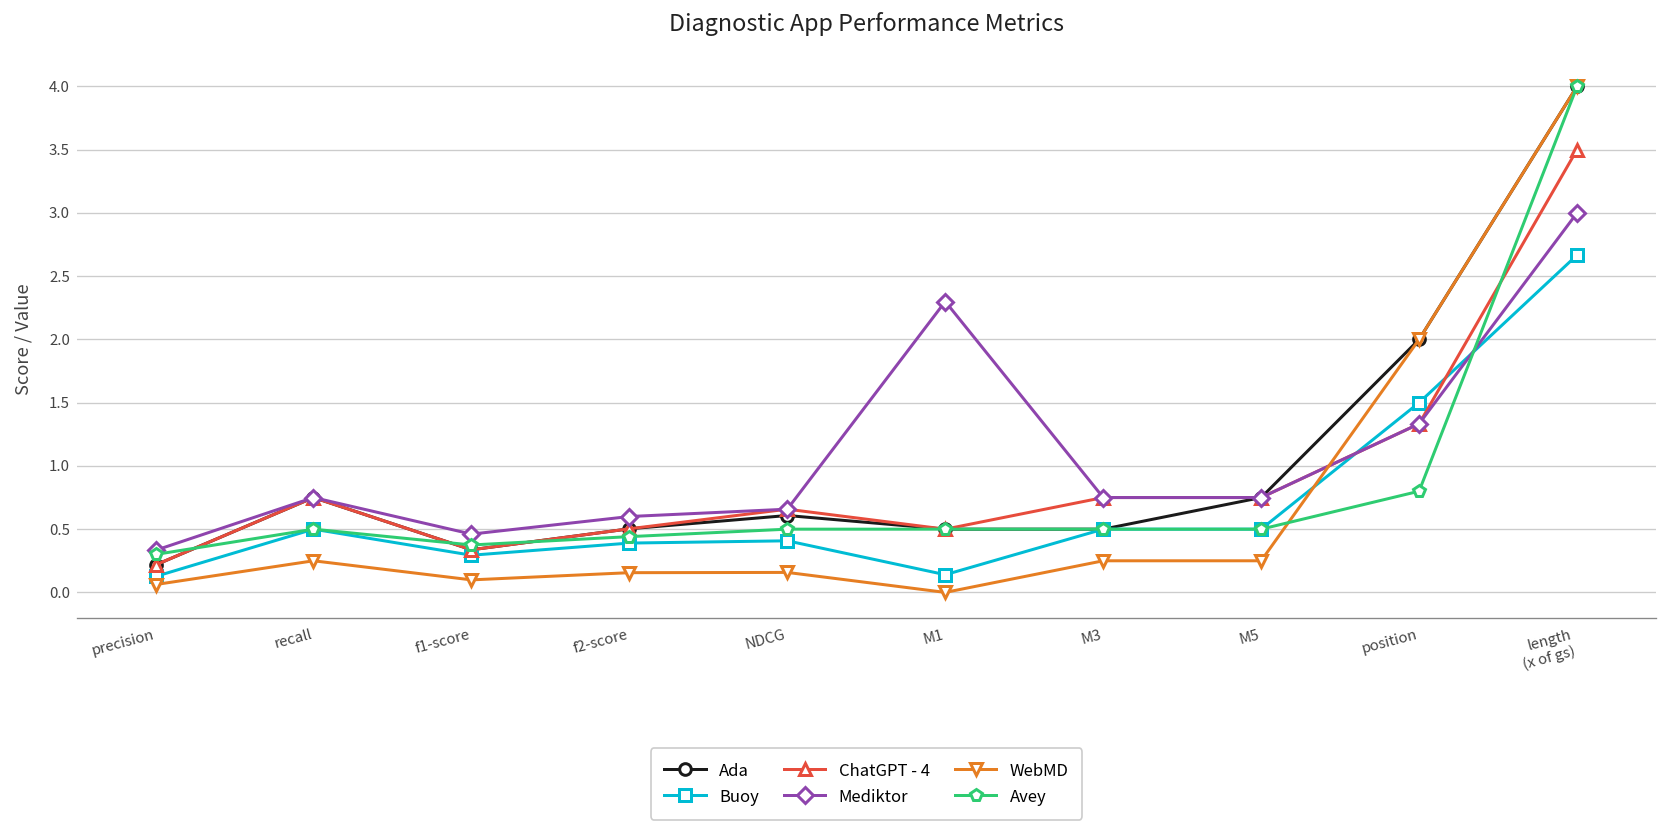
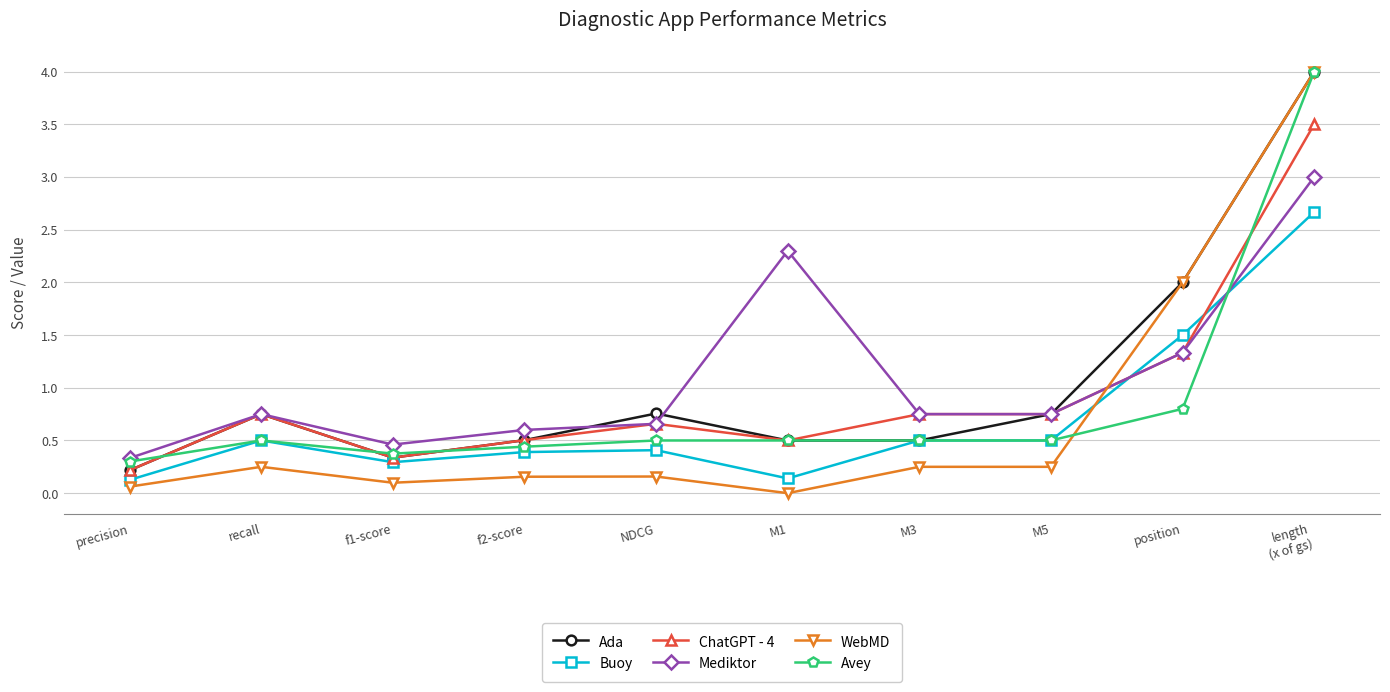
  {
    "Ada": {
-     "NDCG": 0.61
+     "NDCG": 0.76
    },
    "Buoy": {
      "precision": 0.13,
      "f1-score": 0.29,
      "f2-score": 0.39,
      "NDCG": 0.41,
      "M1": 0.14,
      "position": 1.50,
      "length (x of gs)": 2.67
    },
    "Mediktor": {
      "precision": 0.33,
      "f1-score": 0.46,
      "f2-score": 0.60,
      "M1": 2.30,
      "length (x of gs)": 3.00
    },
    "Avey": {
      "precision": 0.30,
      "f1-score": 0.38,
      "f2-score": 0.44,
      "NDCG": 0.50,
      "position": 0.80
    }
  }
